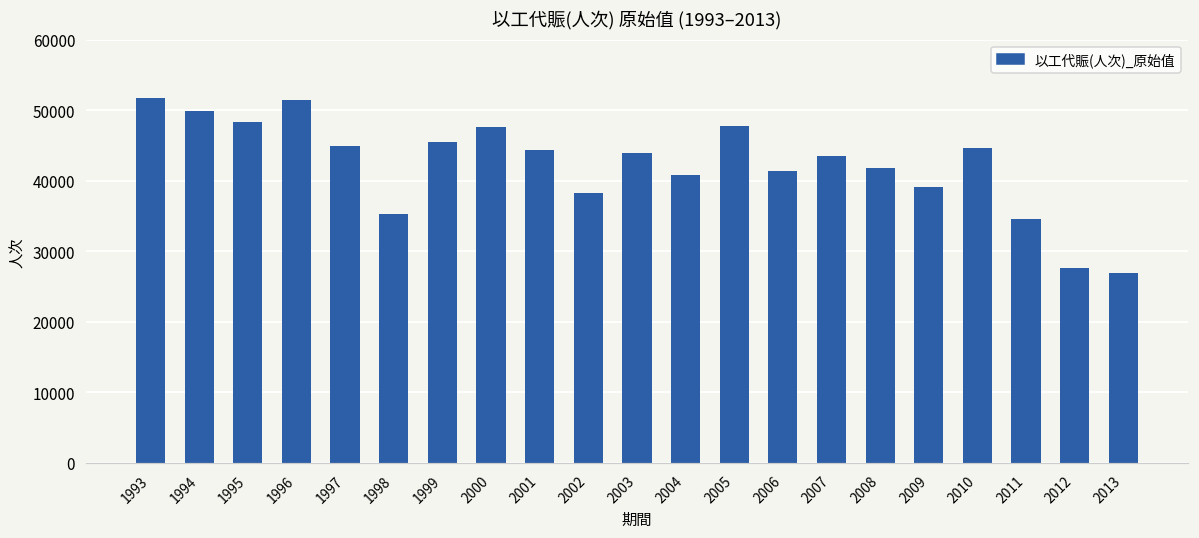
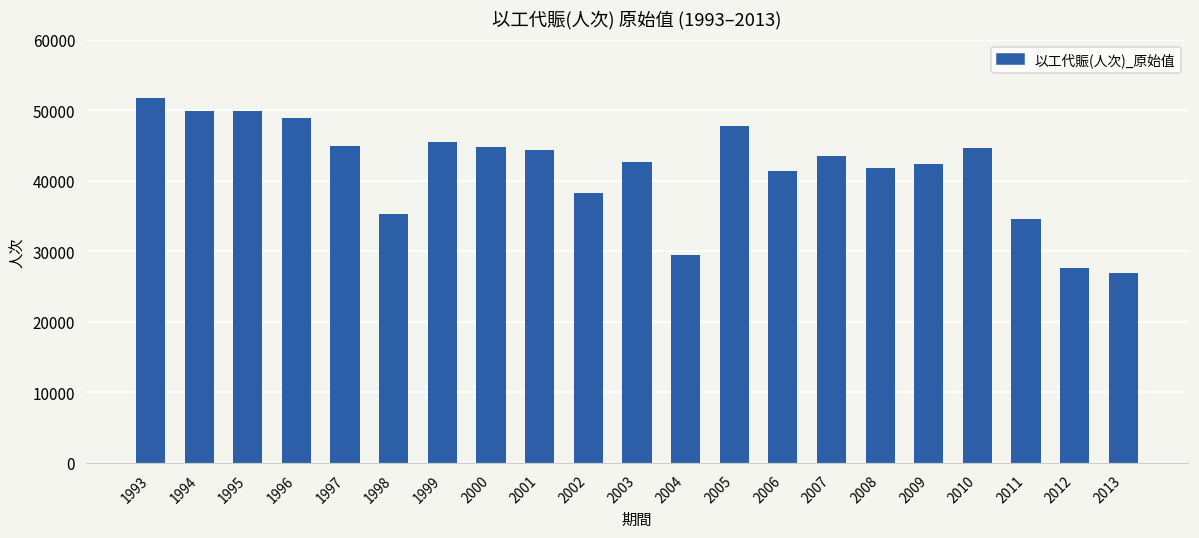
  {
    "1993": 52000,
    "1994": 50000,
-   "1995": 48000,
-   "1996": 51000,
+   "1995": 50000,
+   "1996": 49000,
    "1997": 45000,
    "1998": 35000,
    "1999": 46000,
-   "2000": 48000,
+   "2000": 45000,
    "2001": 44000,
    "2002": 38000,
-   "2003": 44000,
-   "2004": 41000,
+   "2003": 43000,
+   "2004": 29000,
    "2005": 48000,
    "2006": 41000,
    "2007": 44000,
    "2008": 42000,
-   "2009": 39000,
+   "2009": 42000,
    "2010": 45000,
    "2011": 35000,
    "2012": 28000,
    "2013": 27000
  }
